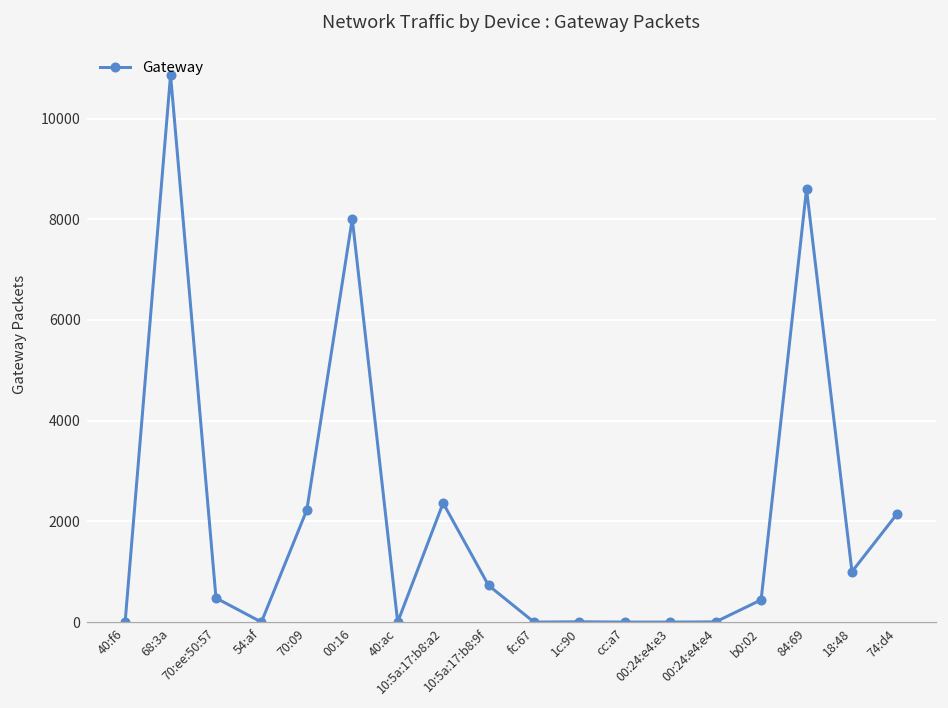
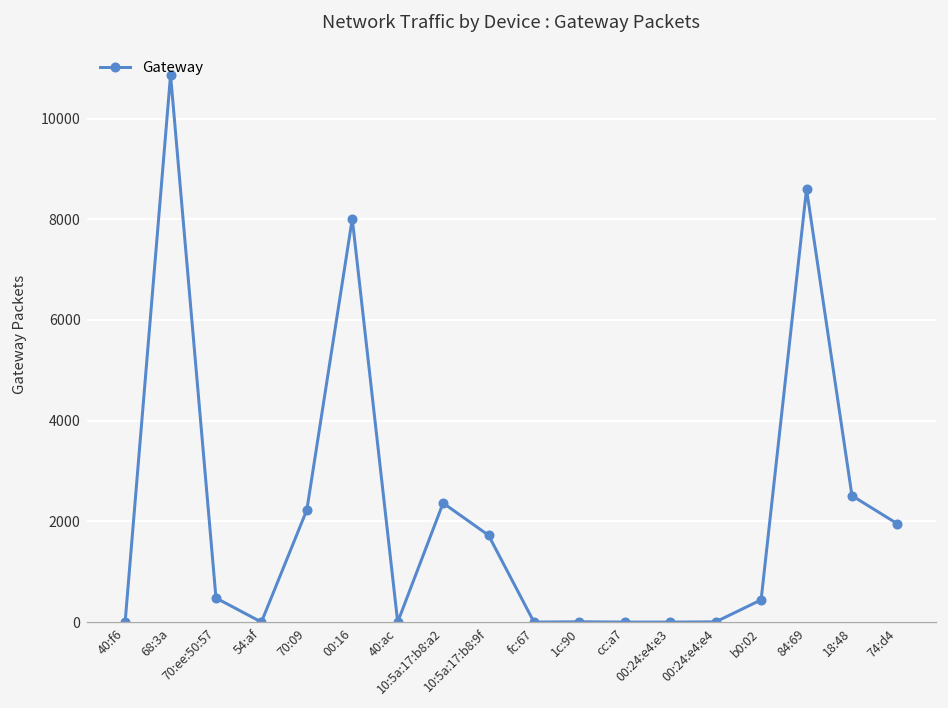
  {
    "40:f6": 0,
    "68:3a": 10900,
    "70:ee:50:57": 500,
    "54:af": 0,
    "70:09": 2200,
    "00:16": 8000,
    "40:ac": 0,
    "10:5a:17:b8:a2": 2400,
-   "10:5a:17:b8:9f": 700,
+   "10:5a:17:b8:9f": 1700,
    "fc:67": 0,
    "1c:90": 0,
    "cc:a7": 0,
    "00:24:e4:e3": 0,
    "00:24:e4:e4": 0,
    "b0:02": 400,
    "84:69": 8600,
-   "18:48": 1000,
-   "74:d4": 2200
+   "18:48": 2500,
+   "74:d4": 2000
  }
